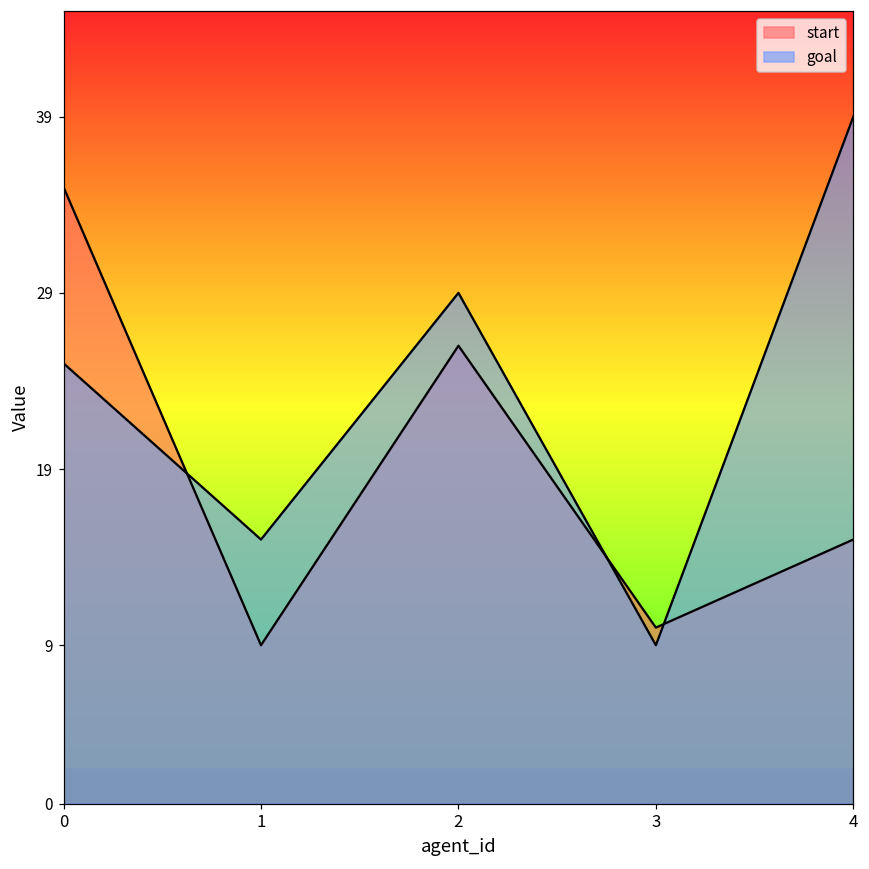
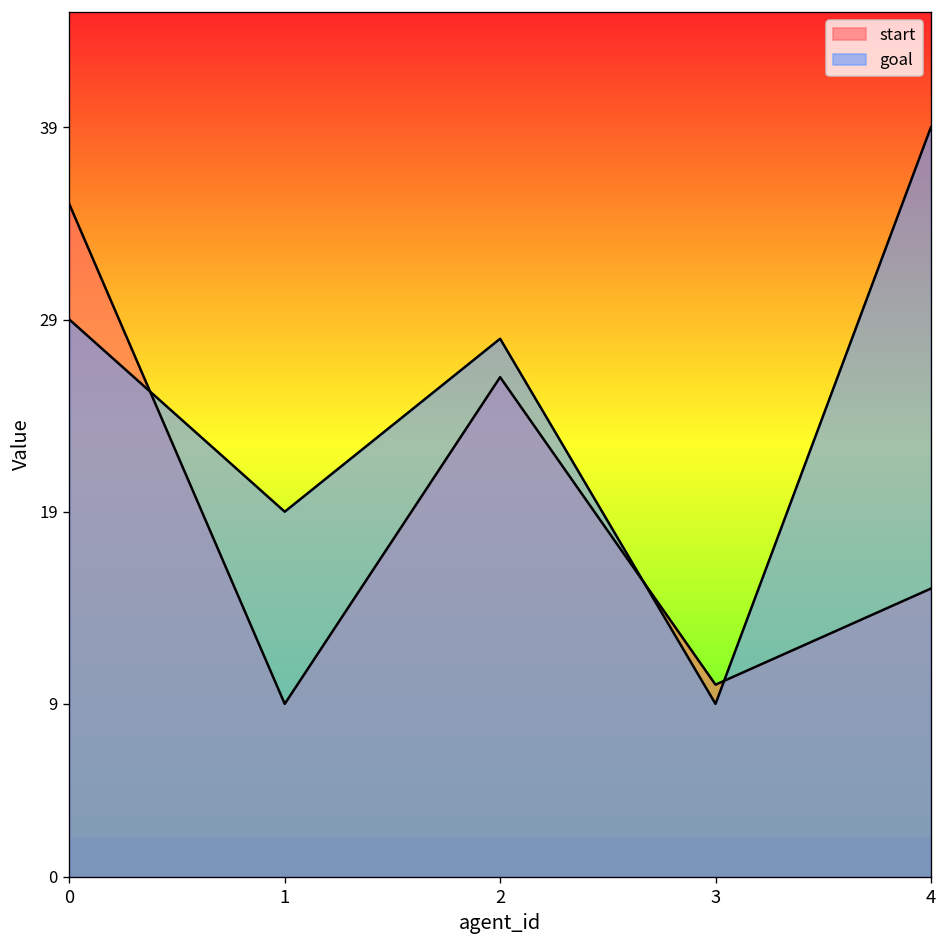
  {
    "start": {
      "0": 35,
      "1": 9,
      "2": 26,
      "3": 10,
      "4": 15
    },
    "goal": {
-     "0": 25,
-     "1": 15,
-     "2": 29,
+     "0": 29,
+     "1": 19,
+     "2": 28,
      "3": 9,
      "4": 39
    }
  }
